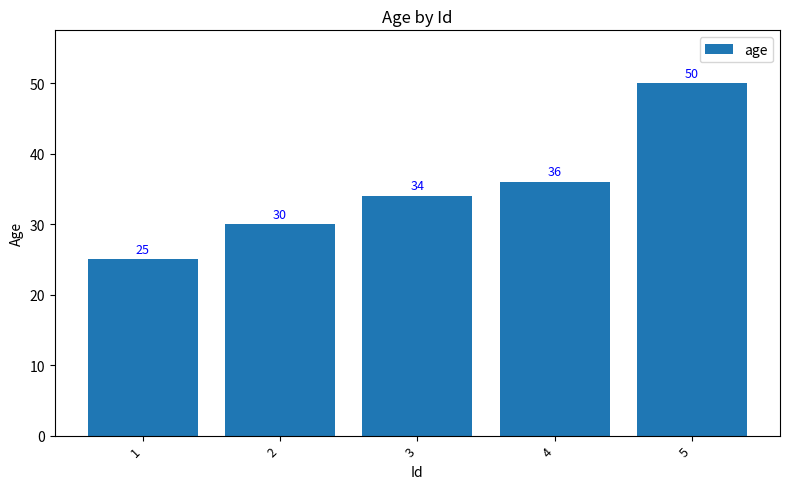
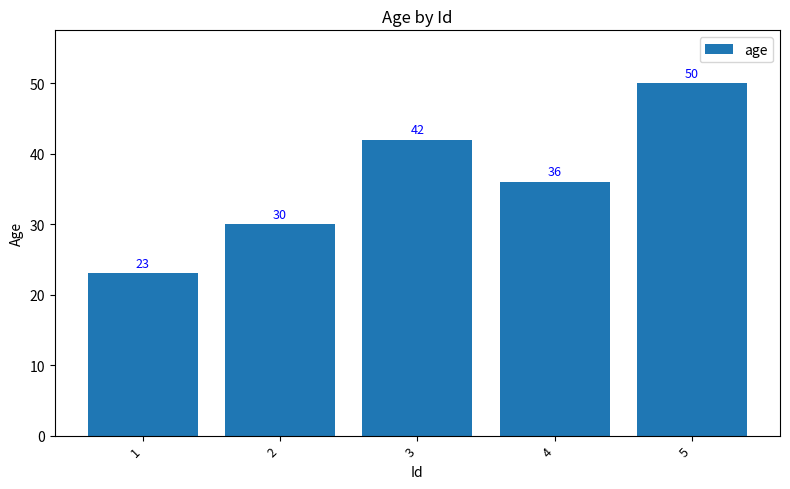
  {
-   "1": 25,
+   "1": 23,
    "2": 30,
-   "3": 34,
+   "3": 42,
    "4": 36,
    "5": 50
  }
